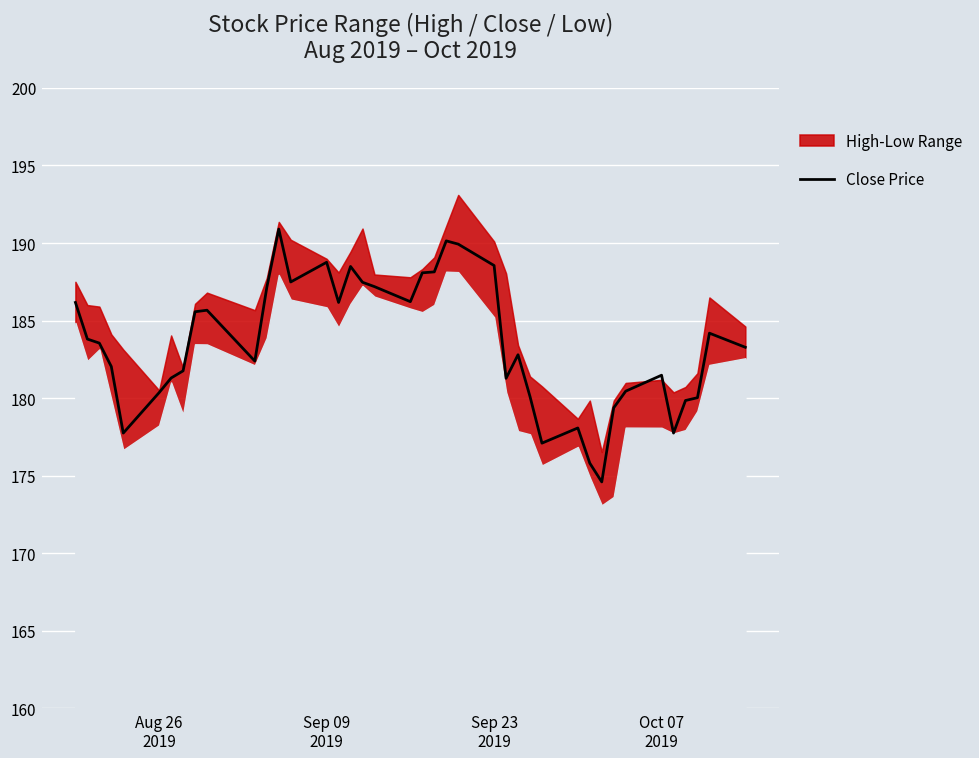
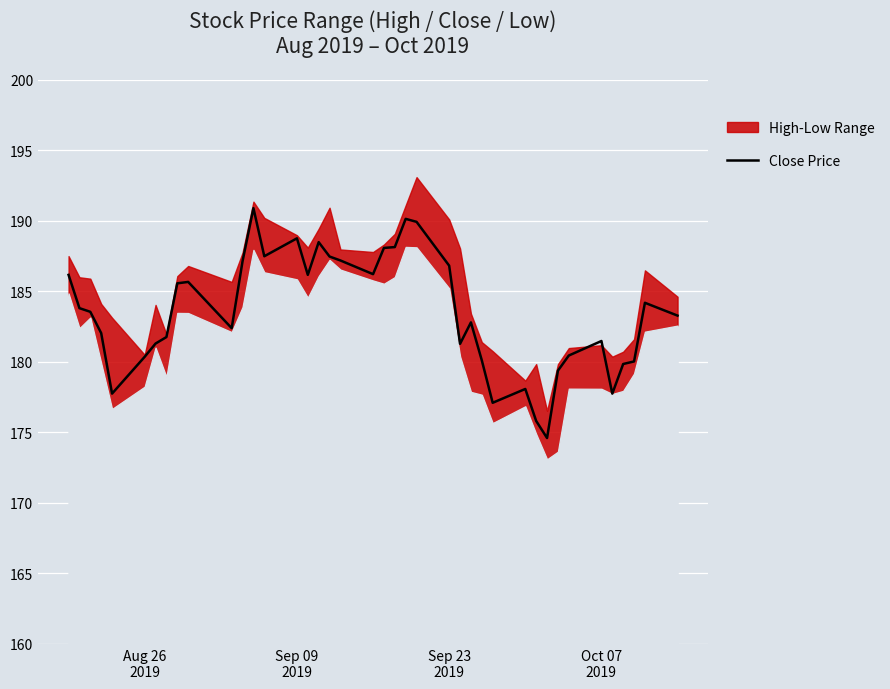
  {
    "Close Price": {
      "Sep 09 2019": 188.8,
-     "Sep 23 2019": 188.6,
+     "Sep 23 2019": 186.8,
      "Oct 07 2019": 181.5
    }
  }
